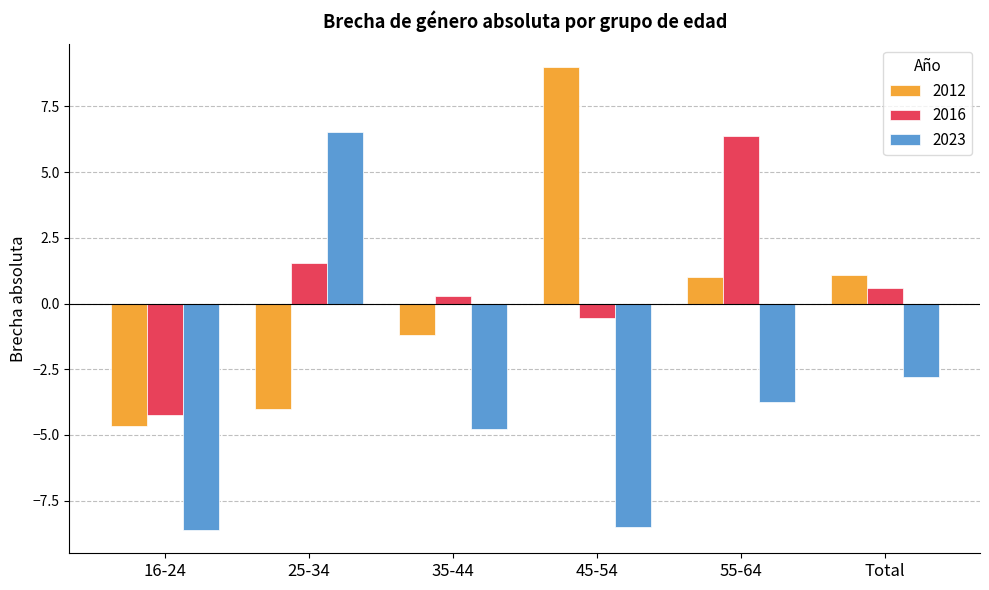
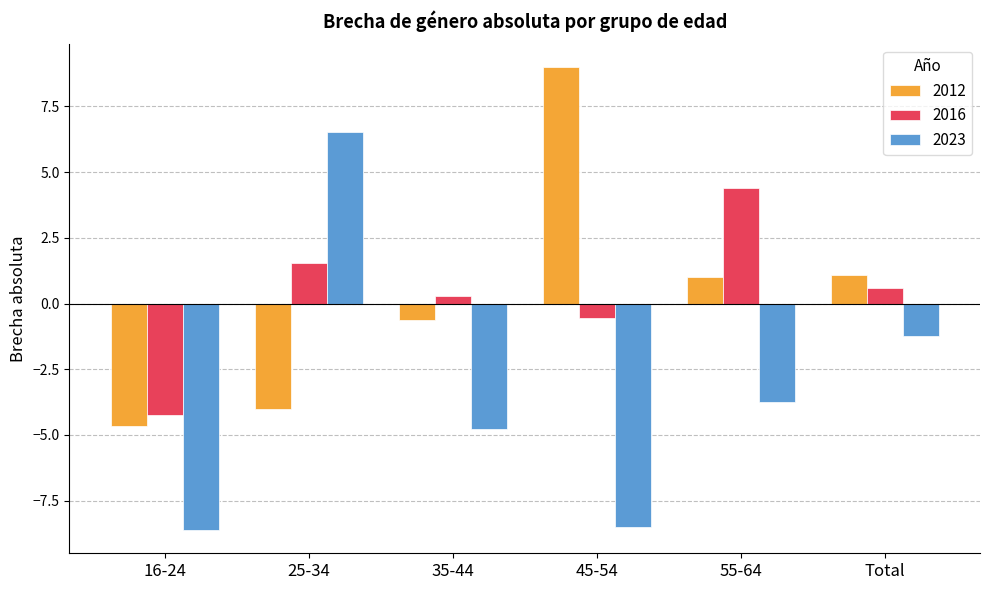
  {
    "2012": {
      "16-24": -4.7,
      "25-34": -4.0,
-     "35-44": -1.2,
+     "35-44": -0.6,
      "45-54": 9.0,
      "55-64": 1.0,
      "Total": 1.1
    },
    "2016": {
      "16-24": -4.2,
      "25-34": 1.5,
      "35-44": 0.3,
      "45-54": -0.5,
-     "55-64": 6.4,
+     "55-64": 4.4,
      "Total": 0.6
    },
    "2023": {
      "16-24": -8.6,
      "25-34": 6.5,
      "35-44": -4.8,
      "45-54": -8.5,
      "55-64": -3.7,
-     "Total": -2.8
+     "Total": -1.2
    }
  }
